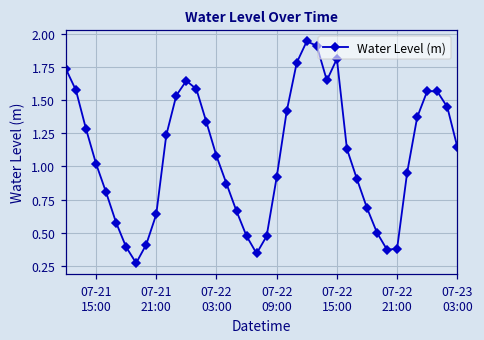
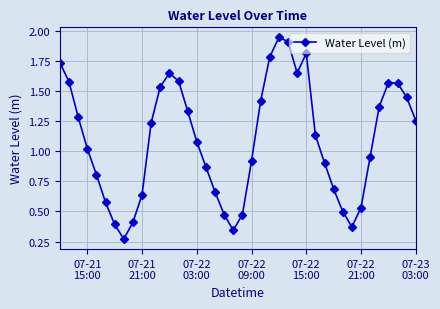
  {
    "07-21 15:00": 1.02,
    "07-21 21:00": 0.64,
    "07-22 03:00": 1.08,
    "07-22 09:00": 0.92,
    "07-22 15:00": 1.81,
-   "07-22 21:00": 0.38,
-   "07-23 03:00": 1.15
+   "07-22 21:00": 0.53,
+   "07-23 03:00": 1.25
  }
